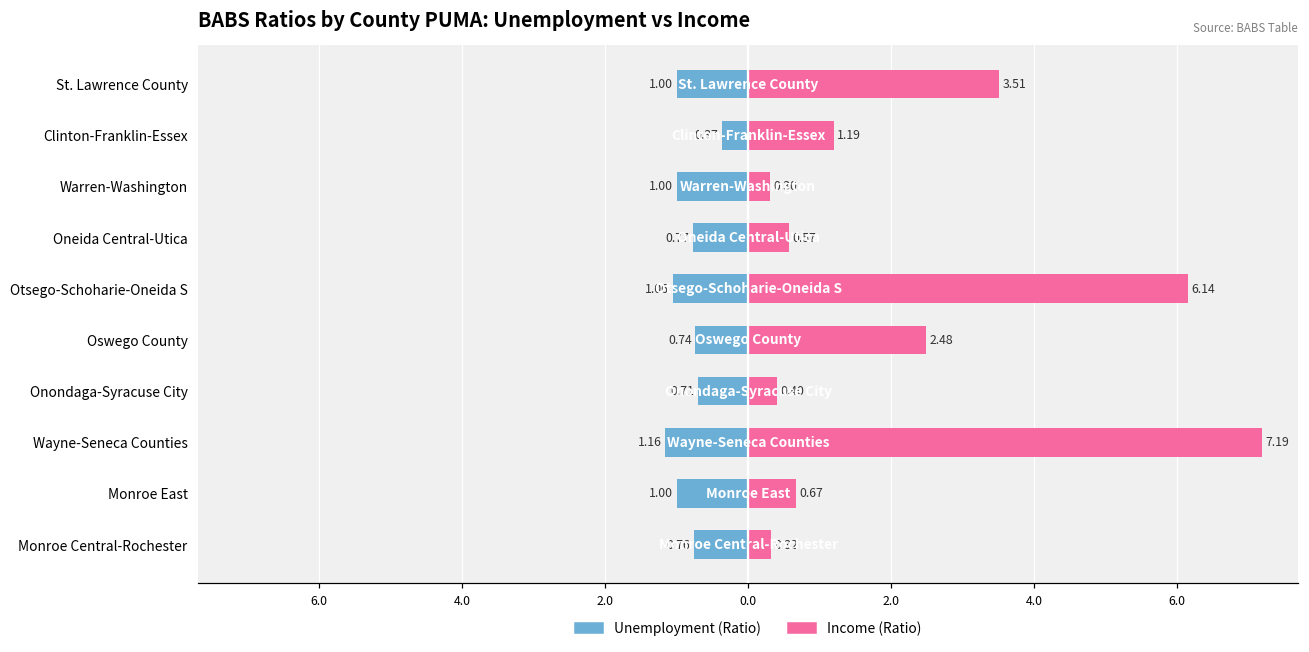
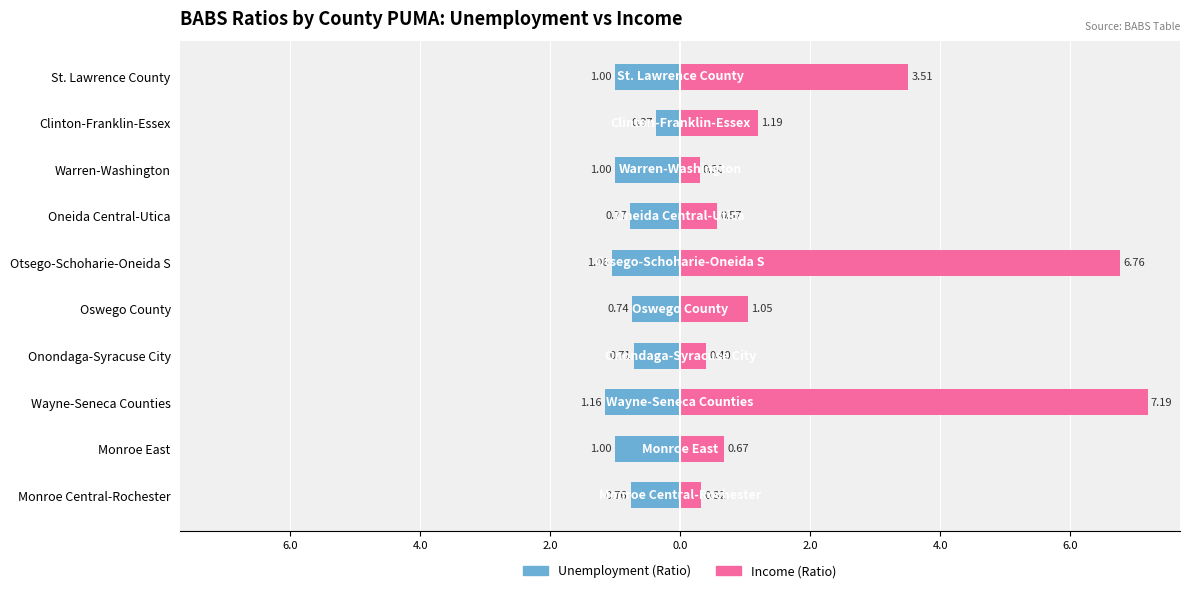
  {
    "Income (Ratio)": {
      "St. Lawrence County": 3.51,
      "Clinton-Franklin-Essex": 1.19,
-     "Otsego-Schoharie-Oneida S": 6.14,
-     "Oswego County": 2.48,
+     "Otsego-Schoharie-Oneida S": 6.76,
+     "Oswego County": 1.05,
      "Wayne-Seneca Counties": 7.19,
      "Monroe East": 0.67
    }
  }
